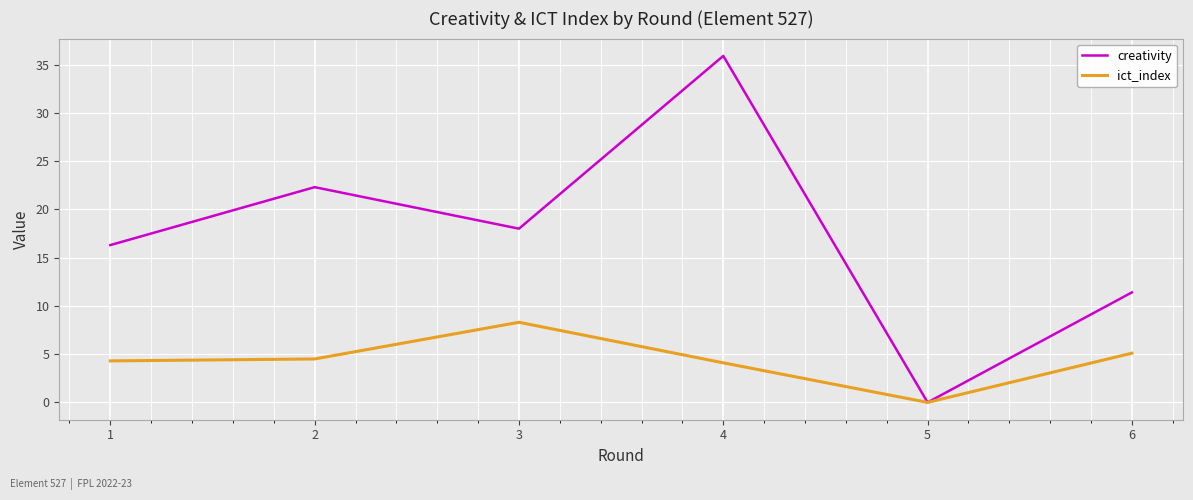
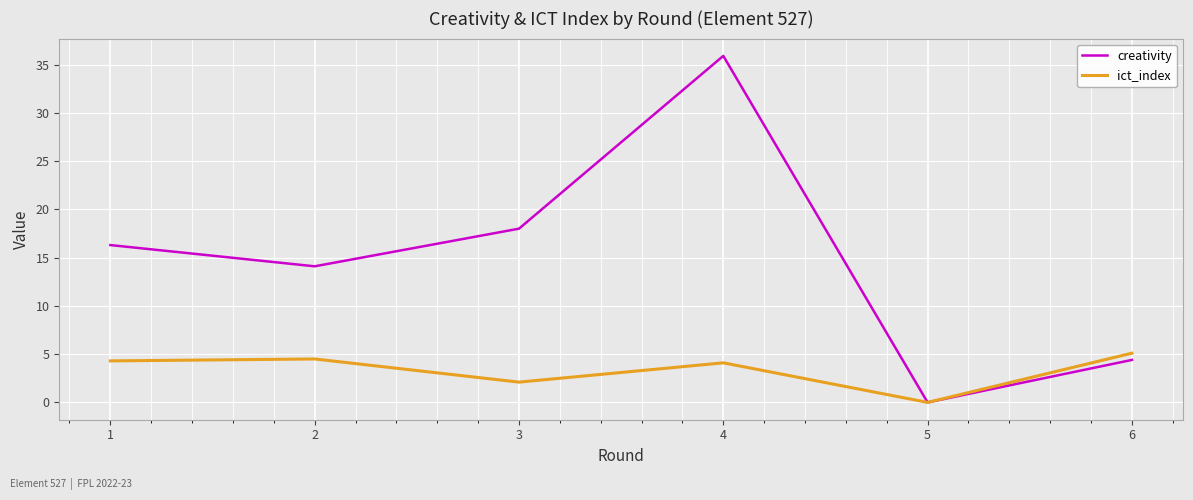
  {
    "creativity": {
      "1": 16,
-     "2": 22,
+     "2": 14,
      "3": 18,
      "4": 36,
-     "6": 11
+     "6": 4
    },
    "ict_index": {
      "1": 4,
      "2": 5,
-     "3": 8,
+     "3": 2,
      "4": 4,
      "6": 5
    }
  }
